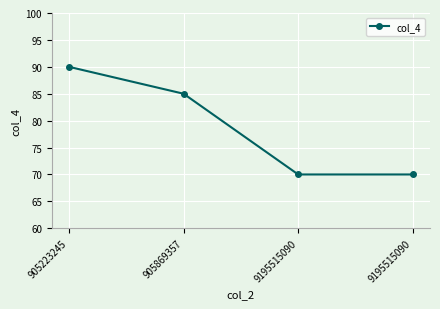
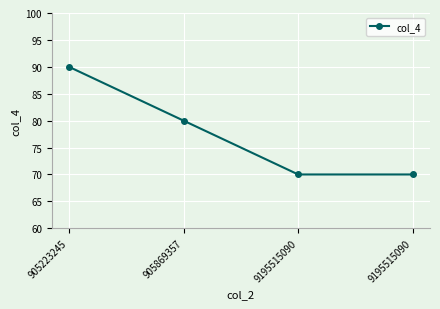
  {
    "905223245": 90,
-   "905869357": 85
+   "905869357": 80
  }
